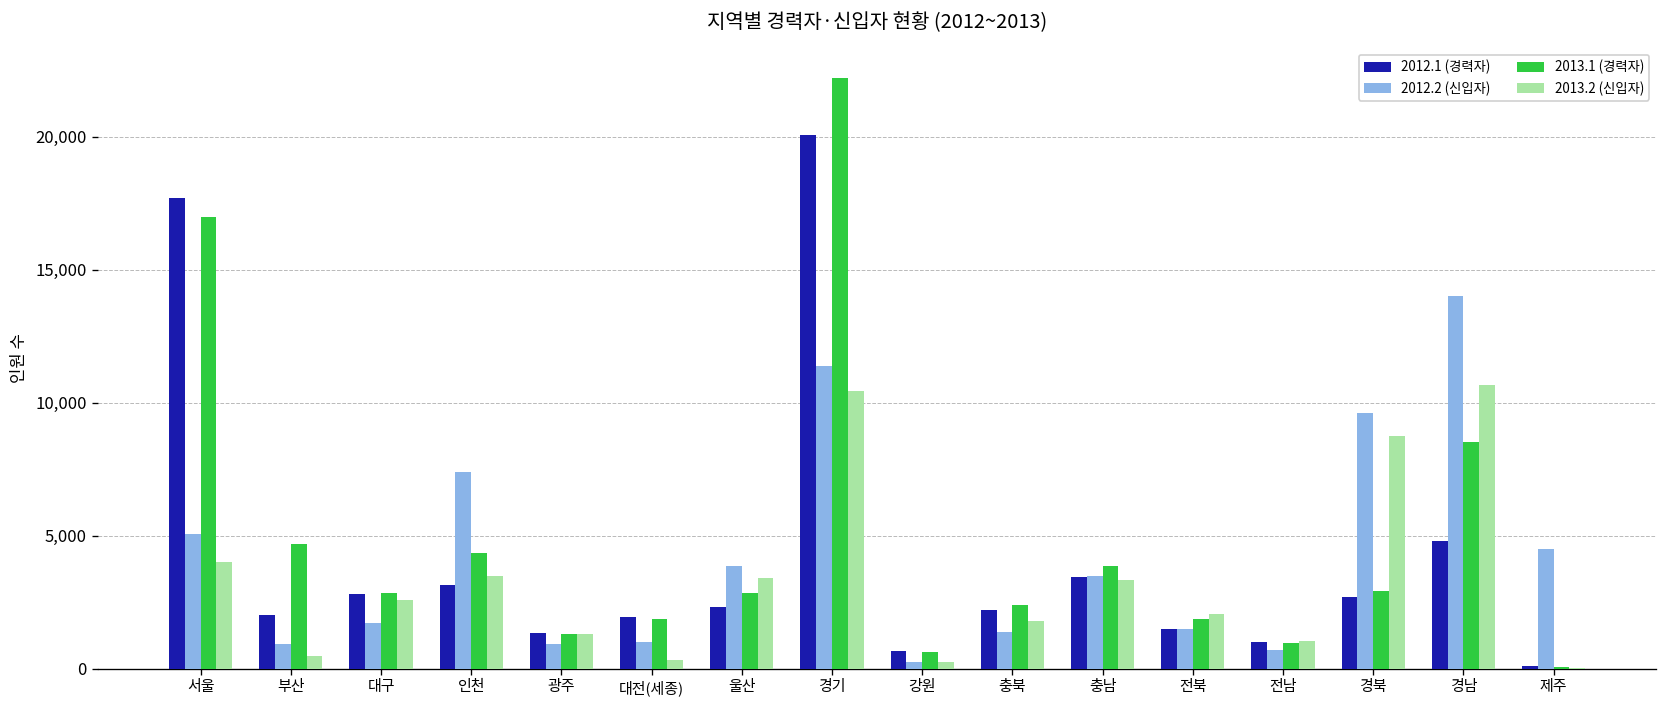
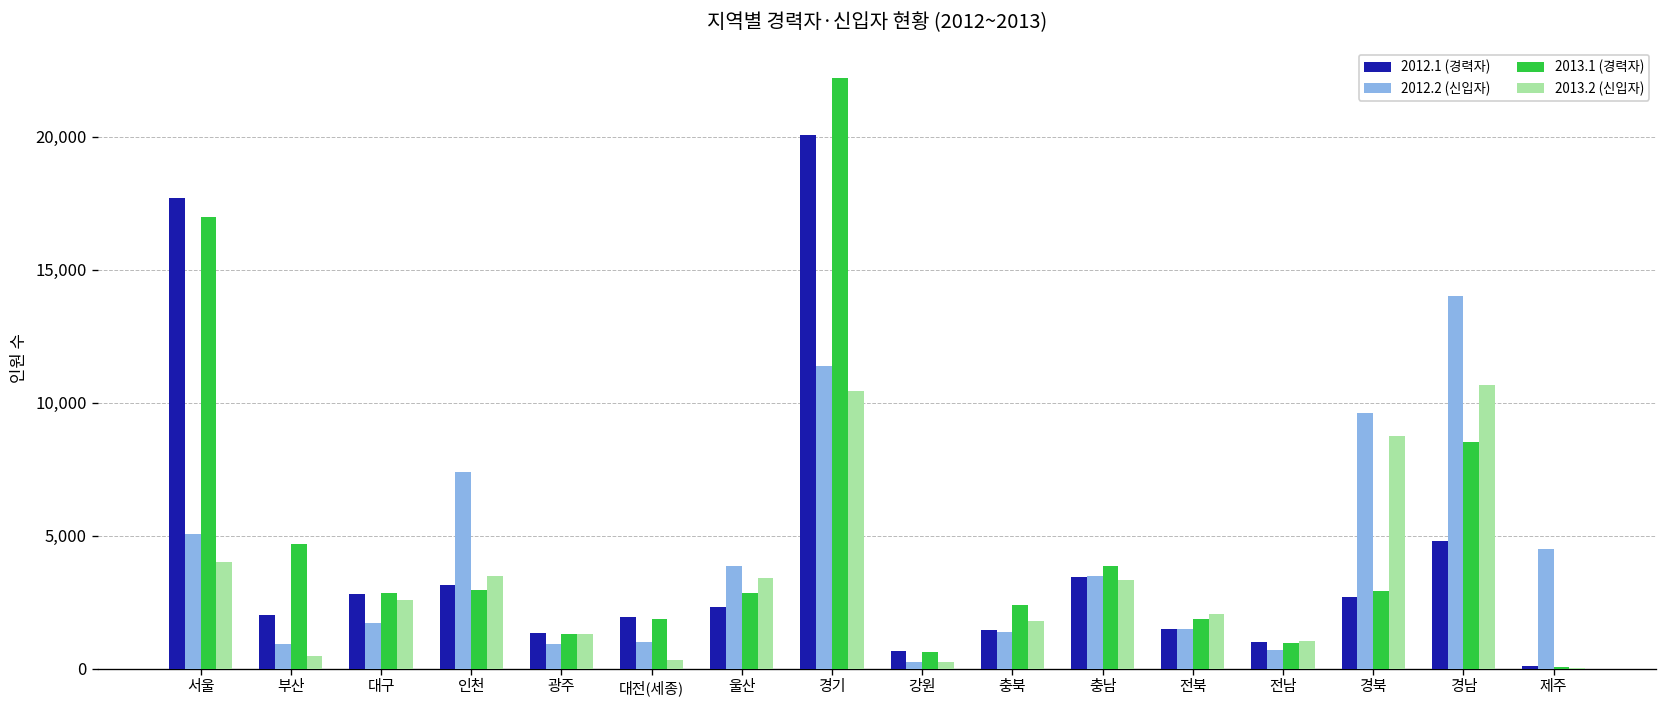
  {
    "2012.1 (경력자)": {
      "서울": "17,700",
      "부산": "2,000",
      "대구": "2,800",
      "인천": "3,100",
      "광주": "1,400",
      "대전(세종)": "1,900",
      "울산": "2,300",
      "경기": "20,100",
      "강원": "700",
-     "충북": "2,200",
+     "충북": "1,500",
      "충남": "3,500",
      "전북": "1,500",
      "전남": "1,000",
      "경북": "2,700",
      "경남": "4,800",
      "제주": "100"
    },
    "2012.2 (신입자)": {
      "서울": "5,100",
      "부산": "900",
      "대구": "1,700",
      "인천": "7,400",
      "광주": "900",
      "대전(세종)": "1,000",
      "울산": "3,900",
      "경기": "11,400",
      "강원": "200",
      "충북": "1,400",
      "충남": "3,500",
      "전북": "1,500",
      "전남": "700",
      "경북": "9,600",
      "경남": "14,000",
      "제주": "4,500"
    },
    "2013.1 (경력자)": {
      "서울": "17,000",
      "부산": "4,700",
      "대구": "2,800",
-     "인천": "4,300",
+     "인천": "3,000",
      "광주": "1,300",
      "대전(세종)": "1,900",
      "울산": "2,900",
      "경기": "22,200",
      "강원": "600",
      "충북": "2,400",
      "충남": "3,900",
      "전북": "1,900",
      "전남": "900",
      "경북": "2,900",
      "경남": "8,500"
    },
    "2013.2 (신입자)": {
      "서울": "4,000",
      "부산": "500",
      "대구": "2,600",
      "인천": "3,500",
      "광주": "1,300",
      "대전(세종)": "300",
      "울산": "3,400",
      "경기": "10,400",
      "강원": "200",
      "충북": "1,800",
      "충남": "3,300",
      "전북": "2,000",
      "전남": "1,000",
      "경북": "8,700",
      "경남": "10,700"
    }
  }
